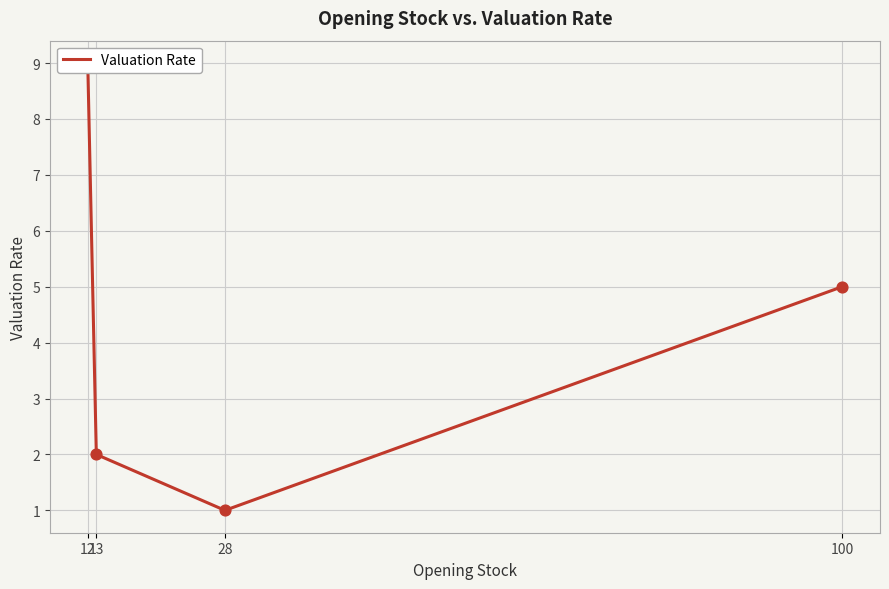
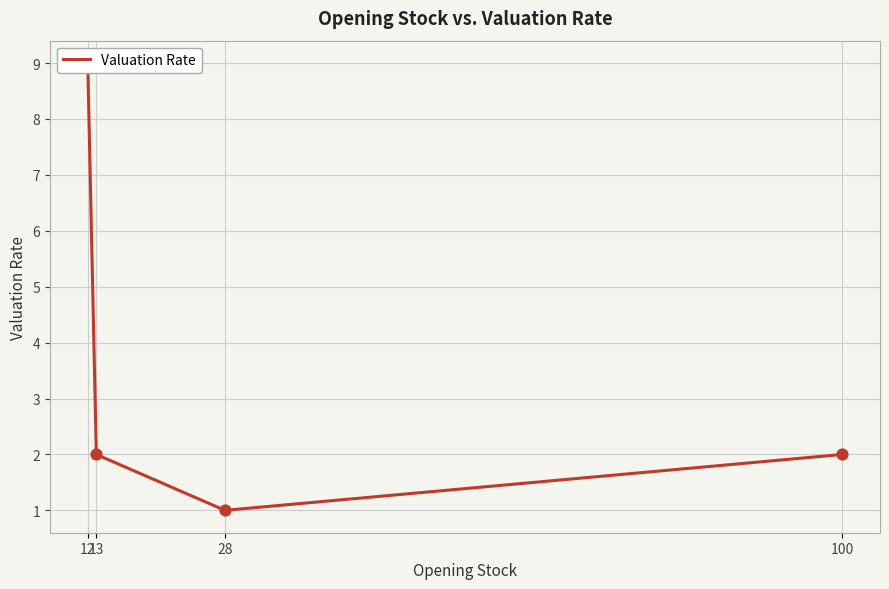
  {
    "28": 1,
-   "100": 5
+   "100": 2
  }
